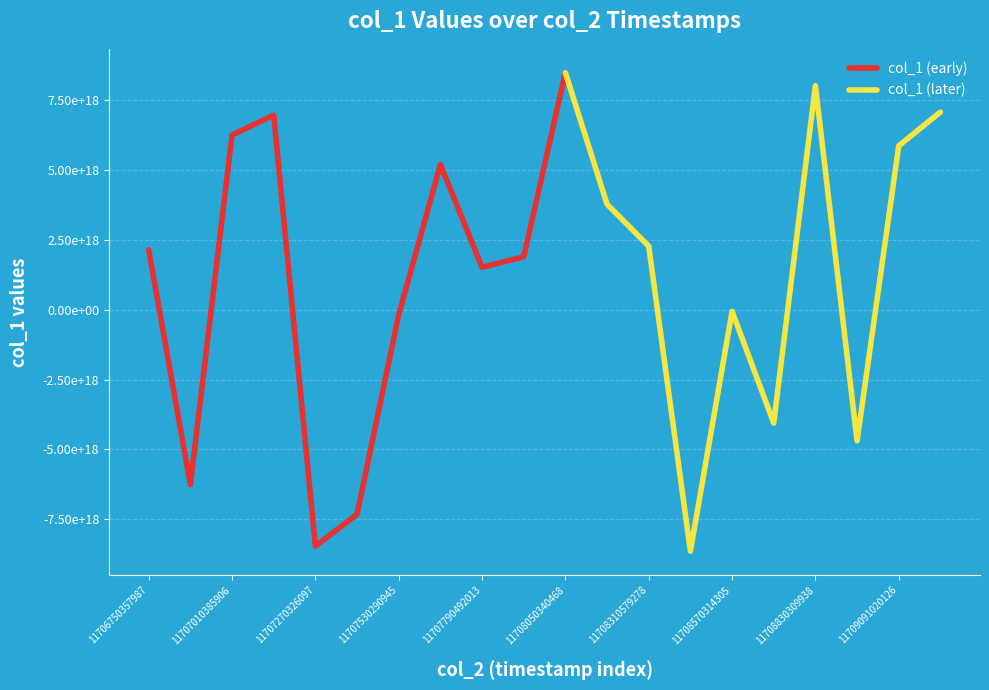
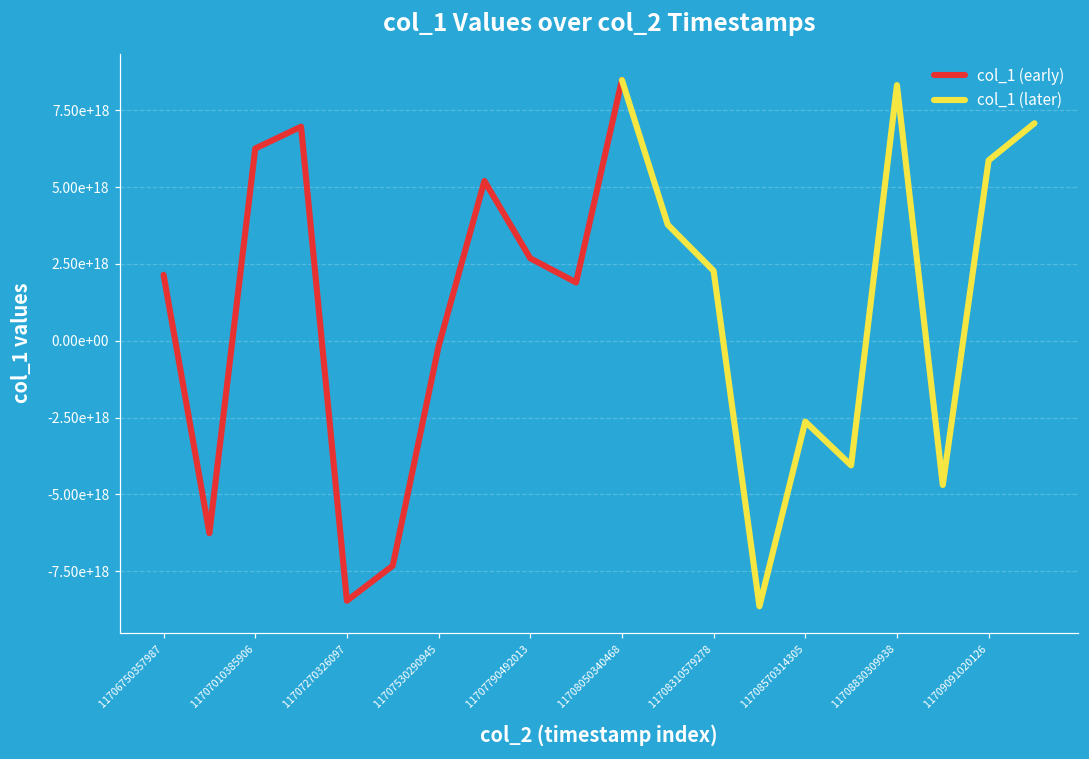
  {
    "col_1 (early)": {
      "11706750357987": 2100000000000000000,
      "11707010385906": 6300000000000000000,
      "11707270326097": -8500000000000000000,
      "11707530290945": -200000000000000000,
-     "11707790492013": 1500000000000000000
+     "11707790492013": 2700000000000000000
    },
    "col_1 (later)": {
      "11708310579278": 2300000000000000000,
-     "11708570314305": -100000000000000000,
-     "11708830309938": 8000000000000000000,
+     "11708570314305": -2600000000000000000,
+     "11708830309938": 8300000000000000000,
      "11709091020126": 5900000000000000000
    }
  }
